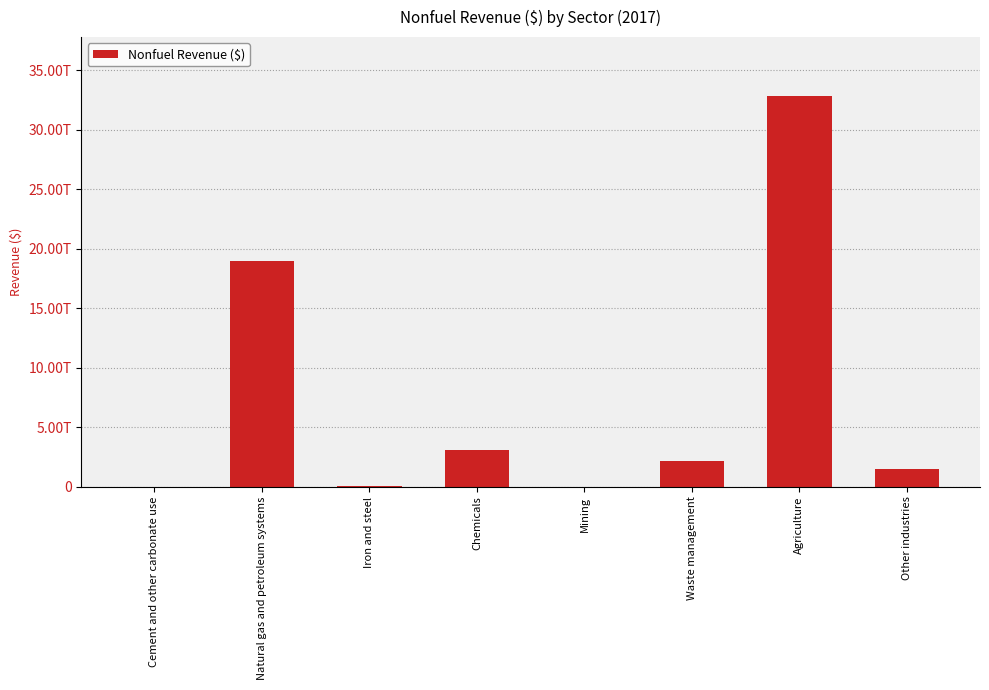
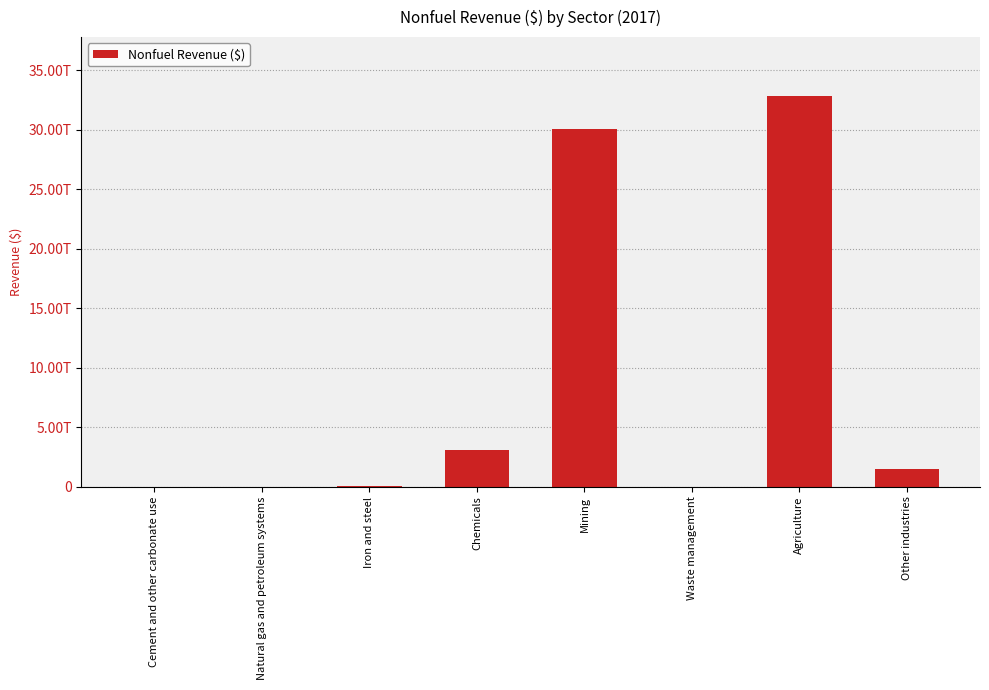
  {
-   "Natural gas and petroleum systems": "19.0T",
+   "Natural gas and petroleum systems": "0.0T",
    "Chemicals": "3.1T",
-   "Mining": "0.0T",
-   "Waste management": "2.2T",
+   "Mining": "30.1T",
+   "Waste management": "0.0T",
    "Agriculture": "32.8T",
    "Other industries": "1.5T"
  }
